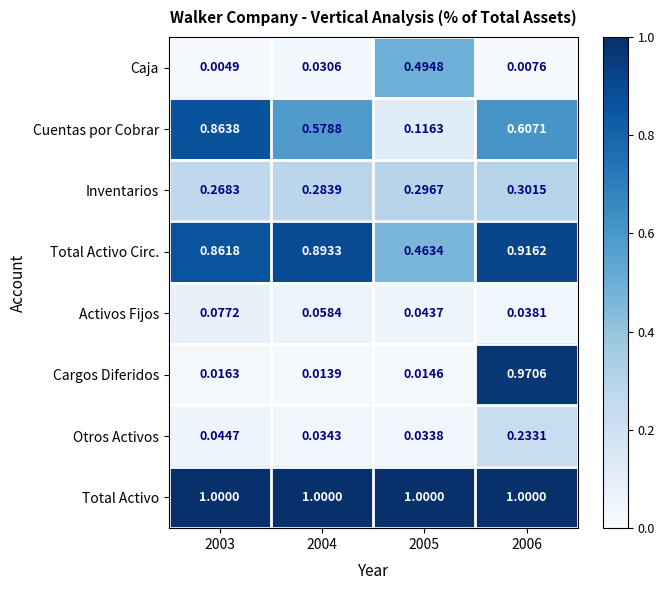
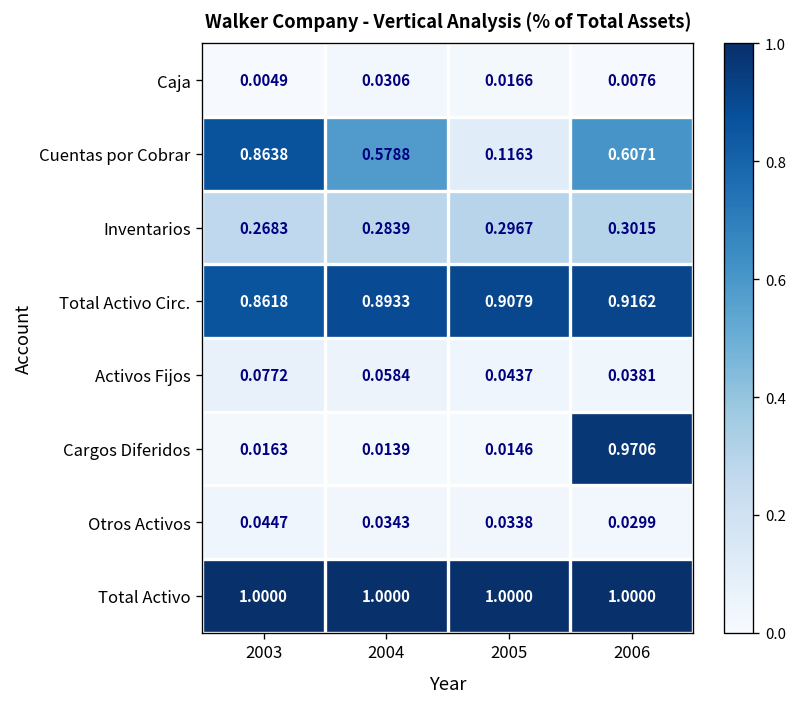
  {
    "Caja": {
      "2003": 0.0049,
      "2004": 0.0306,
-     "2005": 0.4948,
+     "2005": 0.0166,
      "2006": 0.0076
    },
    "Cuentas por Cobrar": {
      "2003": 0.8638,
      "2004": 0.5788,
      "2005": 0.1163,
      "2006": 0.6071
    },
    "Inventarios": {
      "2003": 0.2683,
      "2004": 0.2839,
      "2005": 0.2967,
      "2006": 0.3015
    },
    "Total Activo Circ.": {
      "2003": 0.8618,
      "2004": 0.8933,
-     "2005": 0.4634,
+     "2005": 0.9079,
      "2006": 0.9162
    },
    "Activos Fijos": {
      "2003": 0.0772,
      "2004": 0.0584,
      "2005": 0.0437,
      "2006": 0.0381
    },
    "Cargos Diferidos": {
      "2003": 0.0163,
      "2004": 0.0139,
      "2005": 0.0146,
      "2006": 0.9706
    },
    "Otros Activos": {
      "2003": 0.0447,
      "2004": 0.0343,
      "2005": 0.0338,
-     "2006": 0.2331
+     "2006": 0.0299
    },
    "Total Activo": {
      "2003": 1.0000,
      "2004": 1.0000,
      "2005": 1.0000,
      "2006": 1.0000
    }
  }
